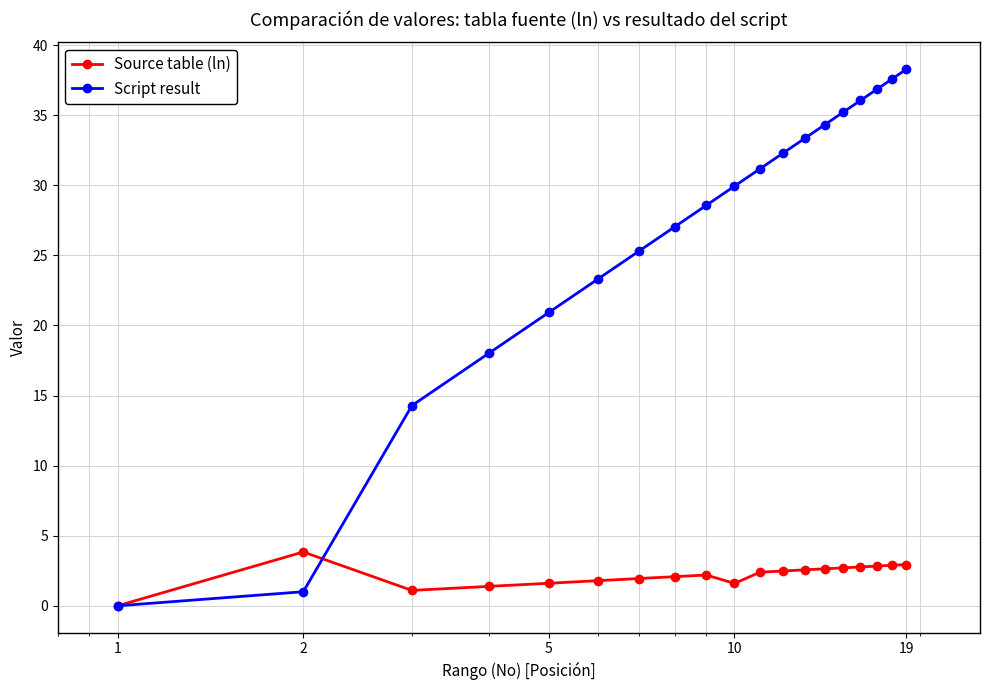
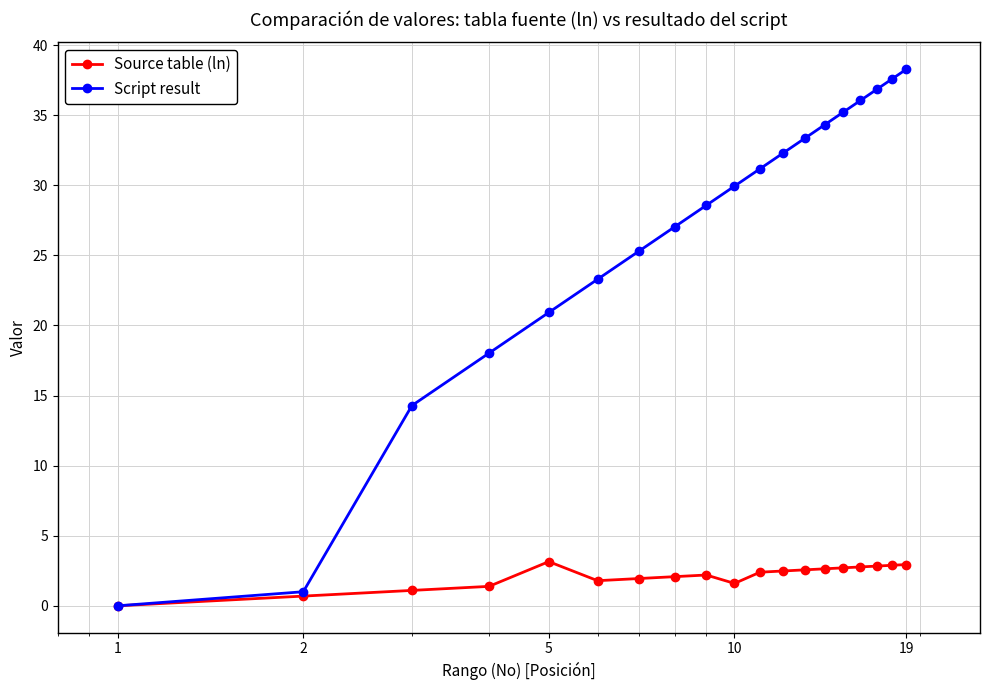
  {
    "Source table (ln)": {
-     "2": 3.8,
-     "5": 1.6,
+     "2": 0.7,
+     "5": 3.2,
      "10": 1.6,
      "19": 2.9
    },
    "Script result": {
      "2": 1.0,
      "5": 20.9,
      "10": 29.9,
      "19": 38.3
    }
  }
